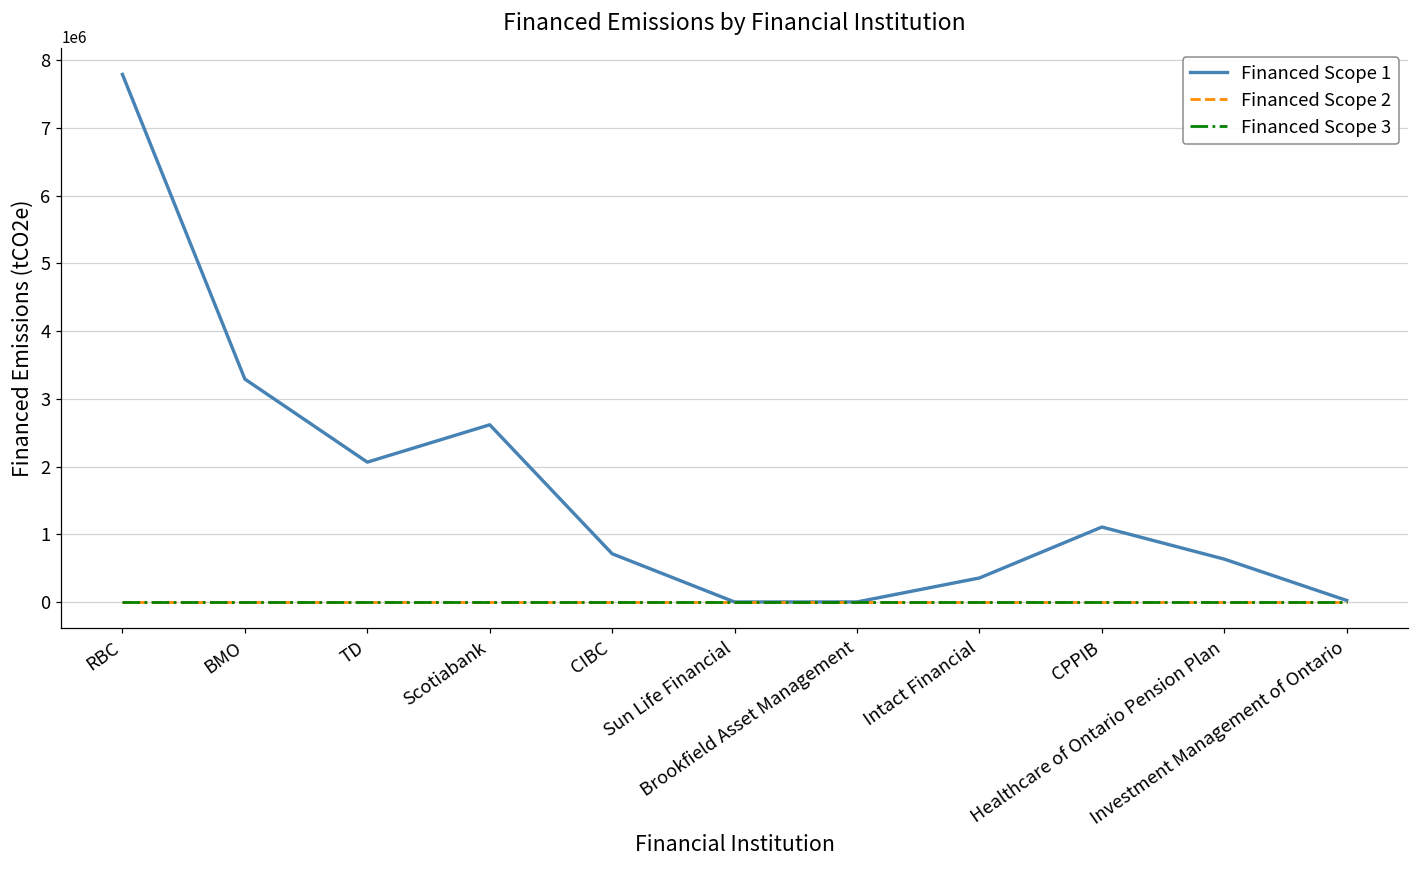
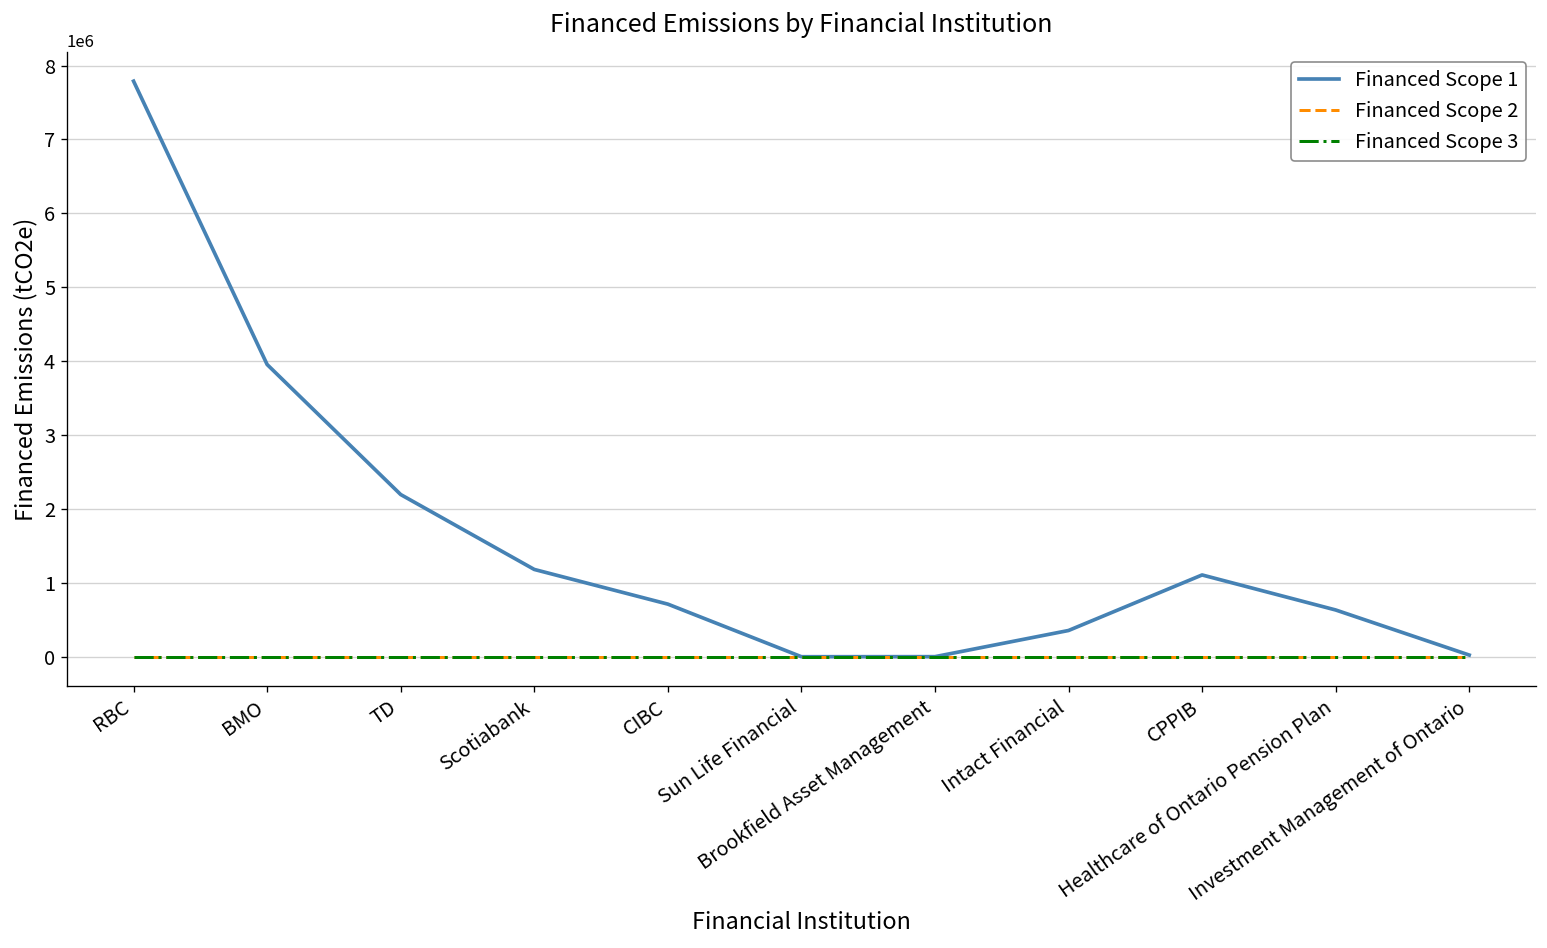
  {
    "Financed Scope 1": {
      "RBC": 7800000,
-     "BMO": 3300000,
-     "TD": 2100000,
-     "Scotiabank": 2600000,
+     "BMO": 4000000,
+     "TD": 2200000,
+     "Scotiabank": 1200000,
      "CIBC": 700000,
      "Intact Financial": 400000,
      "CPPIB": 1100000,
      "Healthcare of Ontario Pension Plan": 600000
    },
    "Financed Scope 3": {
      "RBC": 0,
      "BMO": 0,
      "TD": 0,
      "Scotiabank": 0,
      "CIBC": 0,
      "Intact Financial": 0,
      "CPPIB": 0,
      "Healthcare of Ontario Pension Plan": 0
    }
  }
